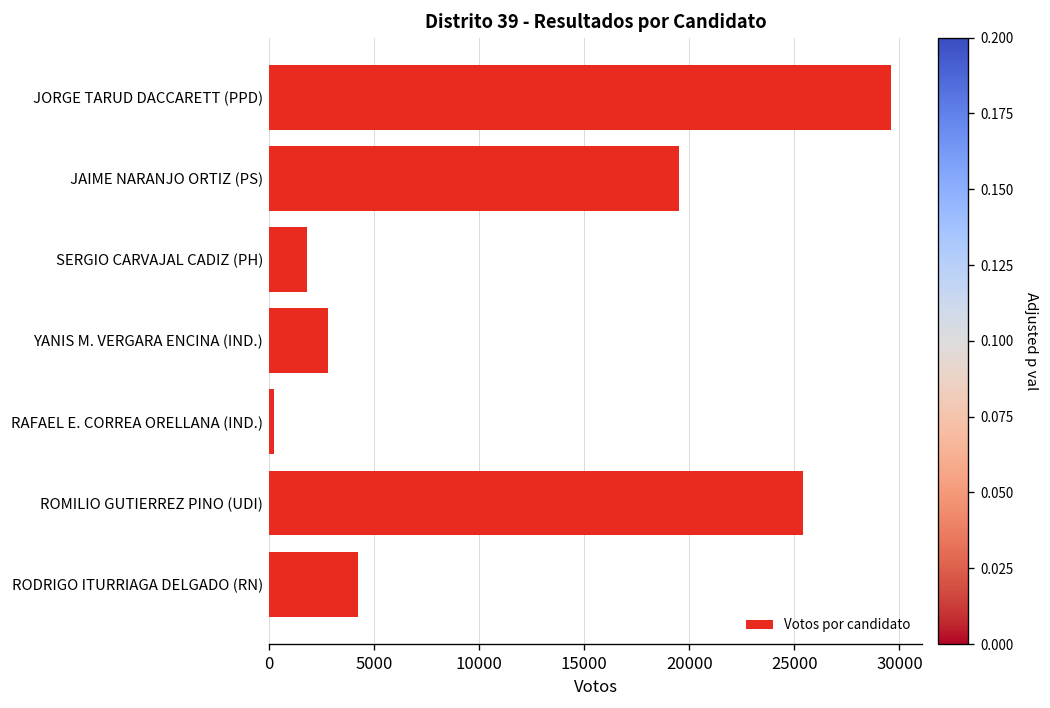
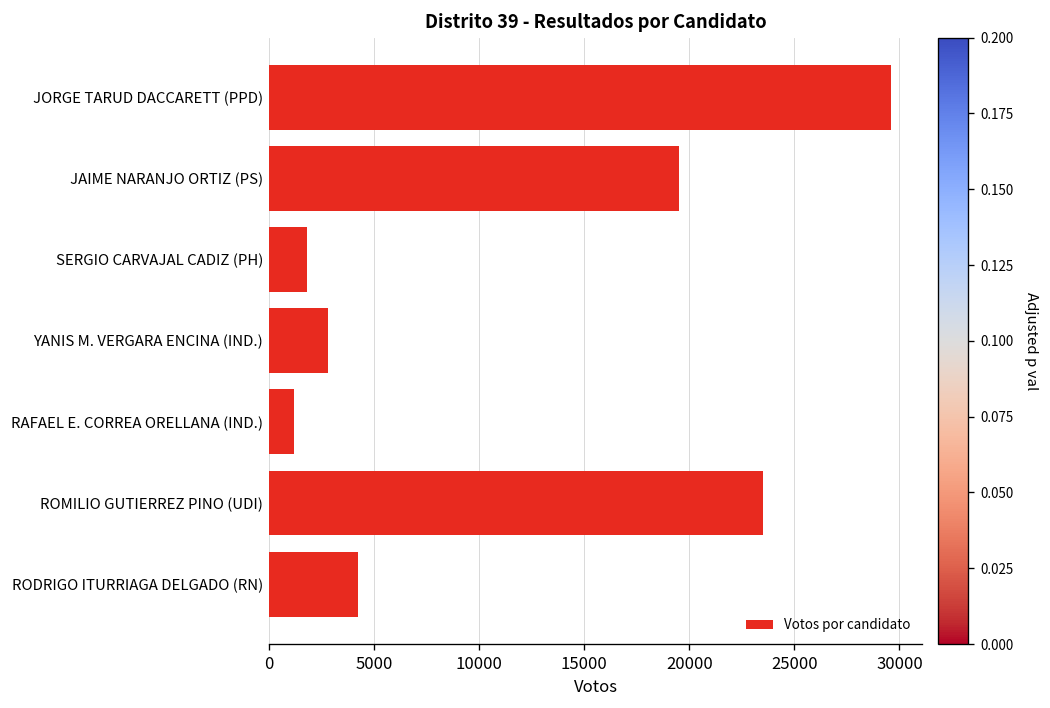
  {
    "JORGE TARUD DACCARETT (PPD)": 29600,
    "JAIME NARANJO ORTIZ (PS)": 19500,
    "SERGIO CARVAJAL CADIZ (PH)": 1800,
    "YANIS M. VERGARA ENCINA (IND.)": 2800,
-   "RAFAEL E. CORREA ORELLANA (IND.)": 300,
-   "ROMILIO GUTIERREZ PINO (UDI)": 25400,
+   "RAFAEL E. CORREA ORELLANA (IND.)": 1200,
+   "ROMILIO GUTIERREZ PINO (UDI)": 23500,
    "RODRIGO ITURRIAGA DELGADO (RN)": 4200
  }
